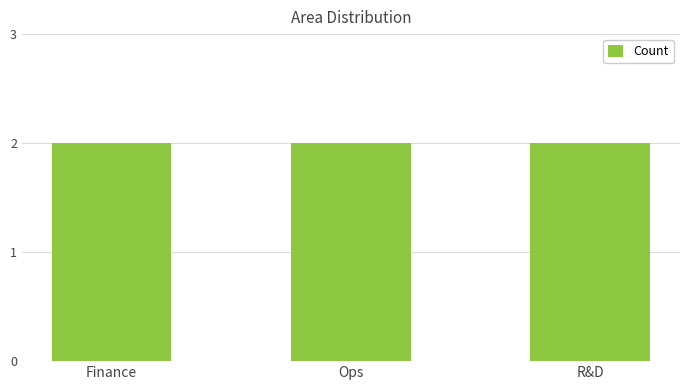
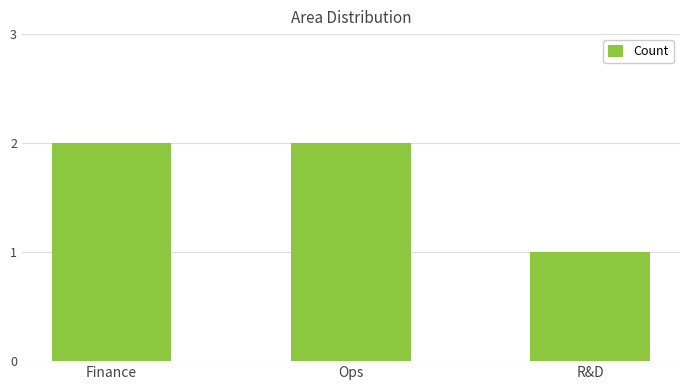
  {
    "Finance": 2,
    "Ops": 2,
-   "R&D": 2
+   "R&D": 1
  }
